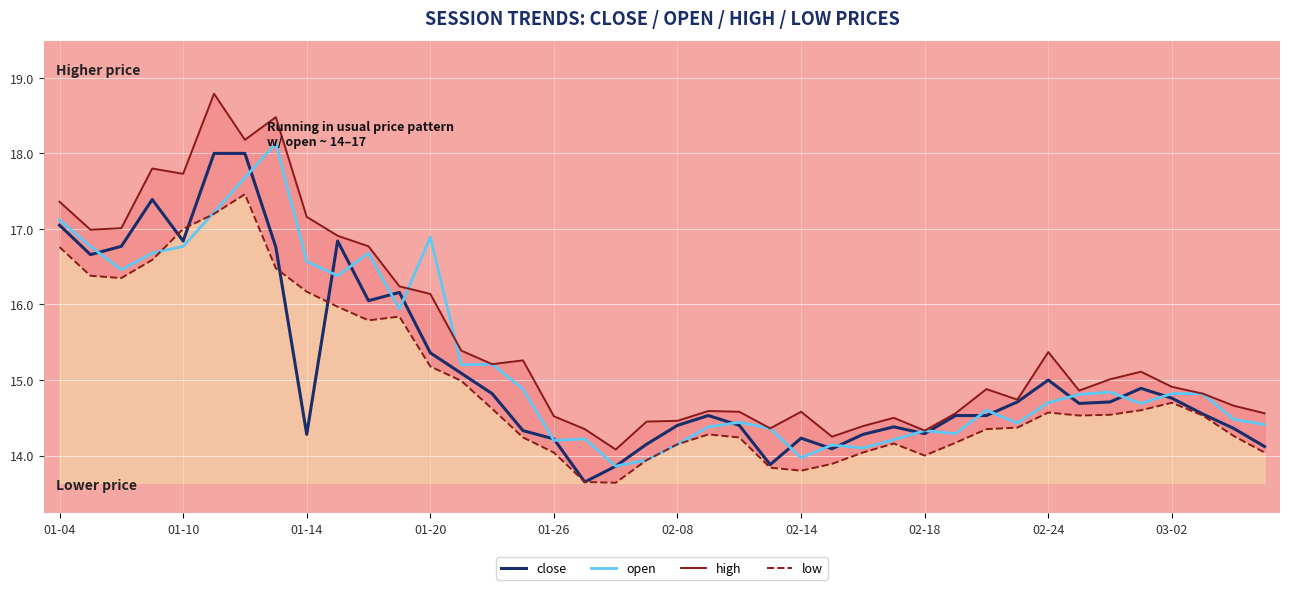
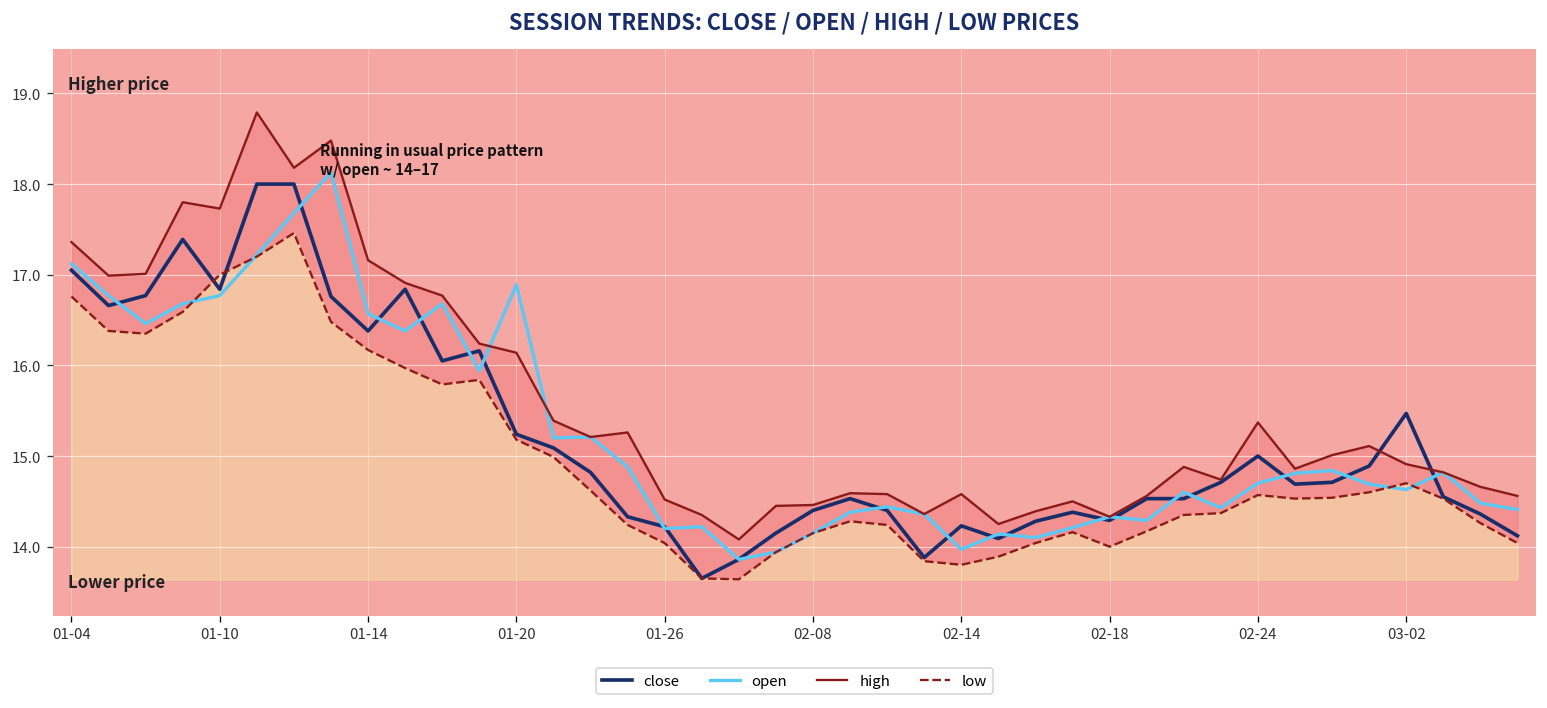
  {
    "close": {
      "01-04": 17.1,
      "01-10": 16.8,
-     "01-14": 14.3,
-     "01-20": 15.4,
+     "01-14": 16.4,
+     "01-20": 15.2,
      "02-08": 14.4,
      "02-14": 14.2,
      "02-18": 14.3,
      "02-24": 15.0,
-     "03-02": 14.8
+     "03-02": 15.5
    },
    "open": {
      "01-04": 17.1,
      "01-10": 16.8,
      "01-14": 16.6,
      "01-20": 16.9,
      "02-14": 14.0,
      "02-24": 14.7,
-     "03-02": 14.8
+     "03-02": 14.6
    }
  }
